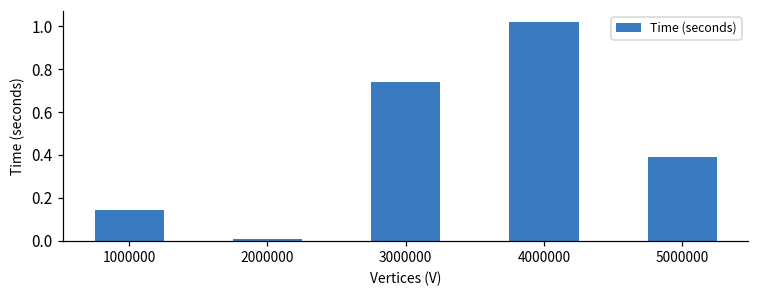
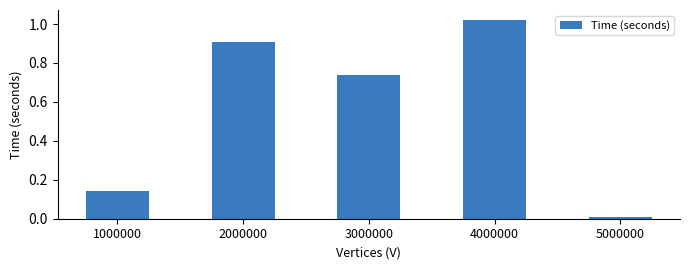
  {
    "1000000": 0.14,
-   "2000000": 0.01,
+   "2000000": 0.91,
    "3000000": 0.74,
    "4000000": 1.02,
-   "5000000": 0.39
+   "5000000": 0.01
  }
